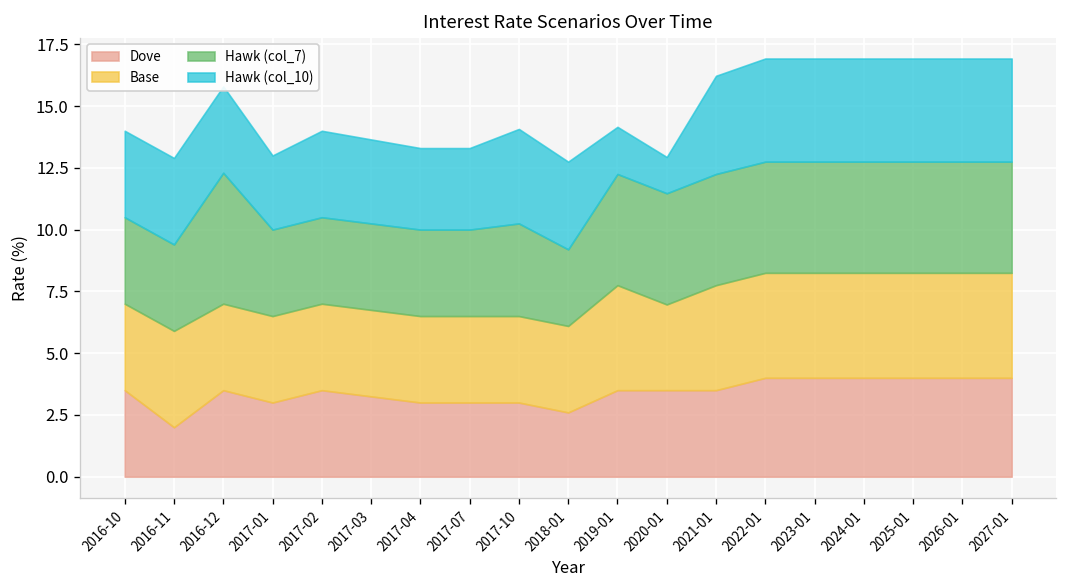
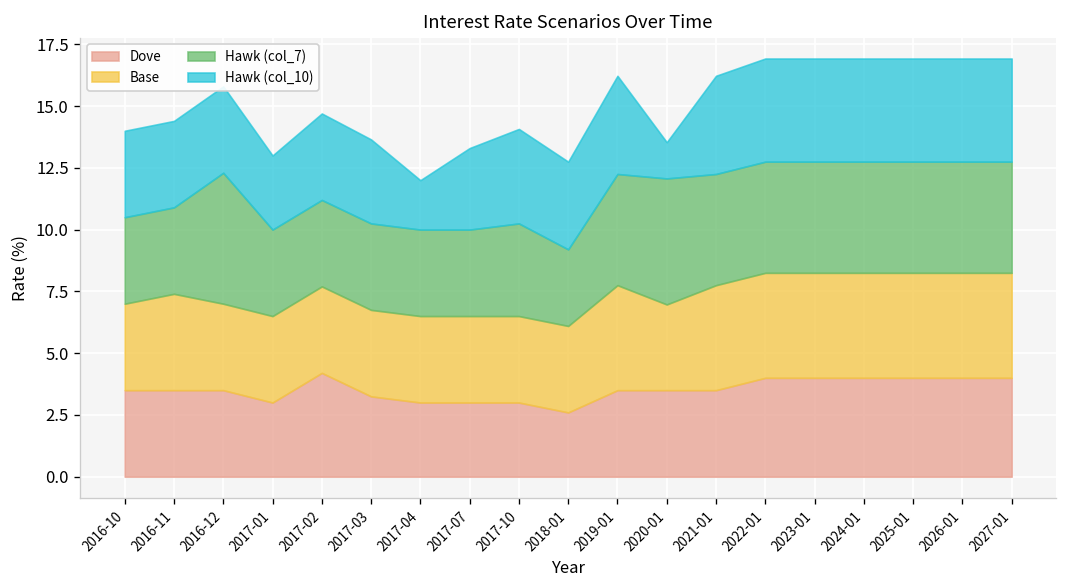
  {
    "Dove": {
      "2016-10": 3.5,
-     "2016-11": 2.0,
+     "2016-11": 3.5,
      "2016-12": 3.5,
      "2017-01": 3.0,
-     "2017-02": 3.5,
+     "2017-02": 4.2,
      "2017-03": 3.3,
      "2017-04": 3.0,
      "2017-07": 3.0,
      "2017-10": 3.0,
      "2018-01": 2.6,
      "2019-01": 3.5,
      "2020-01": 3.5,
      "2021-01": 3.5,
      "2022-01": 4.0,
      "2023-01": 4.0,
      "2024-01": 4.0,
      "2025-01": 4.0,
      "2026-01": 4.0,
      "2027-01": 4.0
    },
    "Base": {
      "2016-10": 3.5,
      "2016-11": 3.9,
      "2016-12": 3.5,
      "2017-01": 3.5,
      "2017-02": 3.5,
      "2017-03": 3.5,
      "2017-04": 3.5,
      "2017-07": 3.5,
      "2017-10": 3.5,
      "2018-01": 3.5,
      "2019-01": 4.3,
      "2020-01": 3.5,
      "2021-01": 4.3,
      "2022-01": 4.3,
      "2023-01": 4.3,
      "2024-01": 4.3,
      "2025-01": 4.3,
      "2026-01": 4.3,
      "2027-01": 4.3
    },
    "Hawk (col_7)": {
      "2016-10": 3.5,
      "2016-11": 3.5,
      "2016-12": 5.3,
      "2017-01": 3.5,
      "2017-02": 3.5,
      "2017-03": 3.5,
      "2017-04": 3.5,
      "2017-07": 3.5,
      "2017-10": 3.8,
      "2018-01": 3.1,
      "2019-01": 4.5,
-     "2020-01": 4.5,
+     "2020-01": 5.1,
      "2021-01": 4.5,
      "2022-01": 4.5,
      "2023-01": 4.5,
      "2024-01": 4.5,
      "2025-01": 4.5,
      "2026-01": 4.5,
      "2027-01": 4.5
    },
    "Hawk (col_10)": {
      "2016-10": 3.5,
      "2016-11": 3.5,
      "2017-01": 3.0,
      "2017-02": 3.5,
      "2017-03": 3.4,
-     "2017-04": 3.3,
+     "2017-04": 2.0,
      "2017-07": 3.3,
      "2017-10": 3.8,
      "2018-01": 3.6,
-     "2019-01": 1.9,
+     "2019-01": 4.0,
      "2020-01": 1.5,
      "2021-01": 4.0,
      "2022-01": 4.2,
      "2023-01": 4.2,
      "2024-01": 4.2,
      "2025-01": 4.2,
      "2026-01": 4.2,
      "2027-01": 4.2
    }
  }
